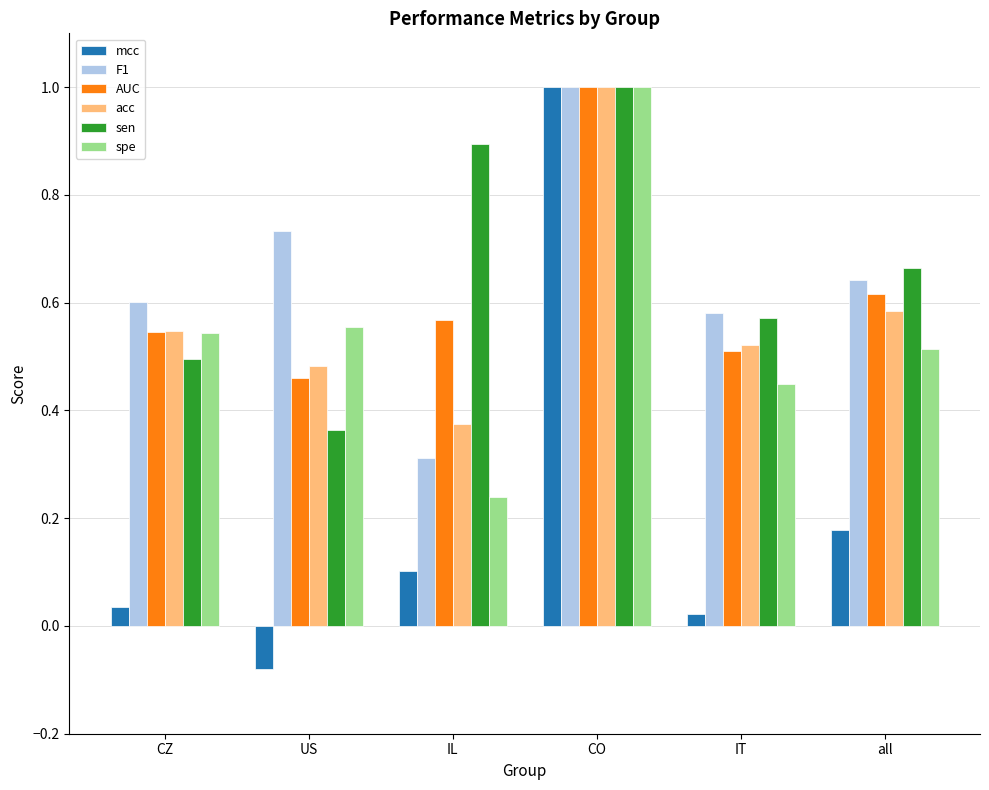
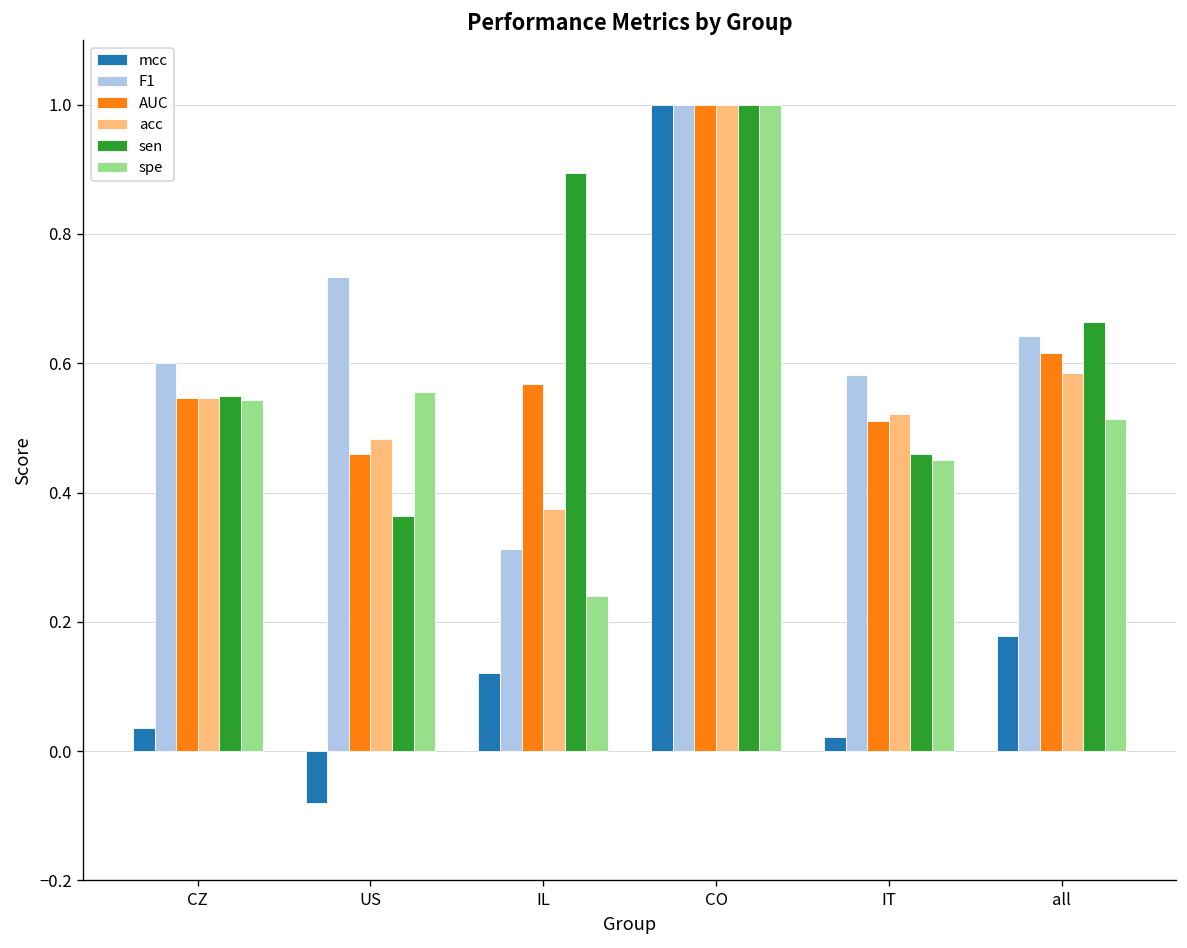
  {
    "mcc": {
      "CZ": 0.04,
      "US": -0.08,
-     "IL": 0.10,
+     "IL": 0.12,
      "CO": 1.00,
      "IT": 0.02,
      "all": 0.18
    },
    "F1": {
      "CZ": 0.60,
      "US": 0.73,
      "IL": 0.31,
      "CO": 1.00,
      "IT": 0.58,
      "all": 0.64
    },
    "AUC": {
      "CZ": 0.55,
      "US": 0.46,
      "IL": 0.57,
      "CO": 1.00,
      "IT": 0.51,
      "all": 0.62
    },
    "acc": {
      "CZ": 0.55,
      "US": 0.48,
      "IL": 0.38,
      "CO": 1.00,
      "IT": 0.52,
      "all": 0.58
    },
    "sen": {
-     "CZ": 0.50,
+     "CZ": 0.55,
      "US": 0.36,
      "IL": 0.89,
      "CO": 1.00,
-     "IT": 0.57,
+     "IT": 0.46,
      "all": 0.66
    },
    "spe": {
      "CZ": 0.54,
      "US": 0.56,
      "IL": 0.24,
      "CO": 1.00,
      "IT": 0.45,
      "all": 0.51
    }
  }
